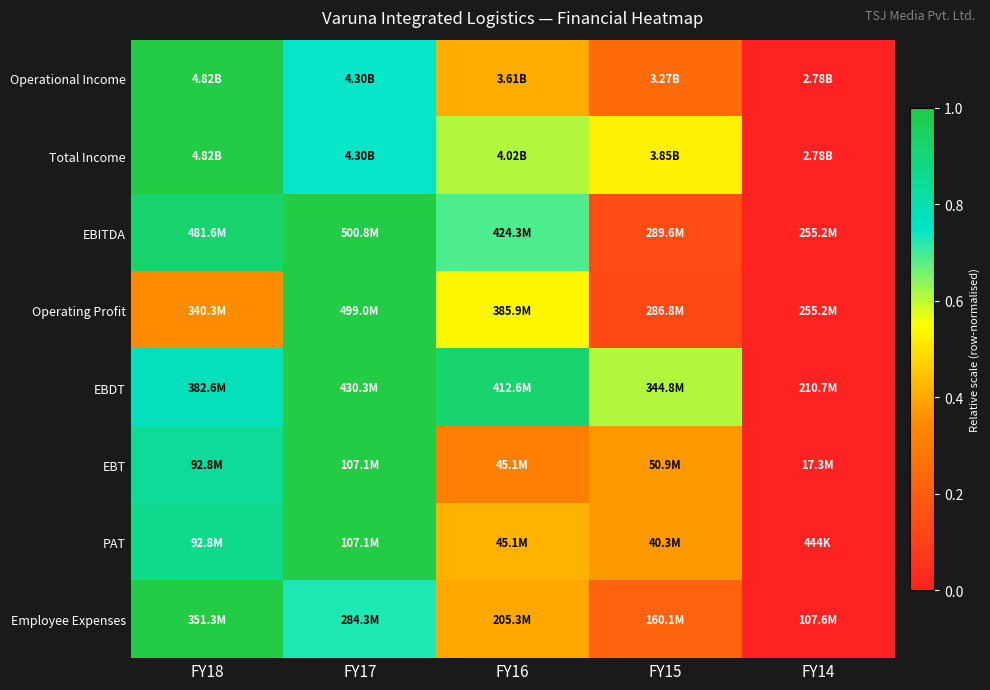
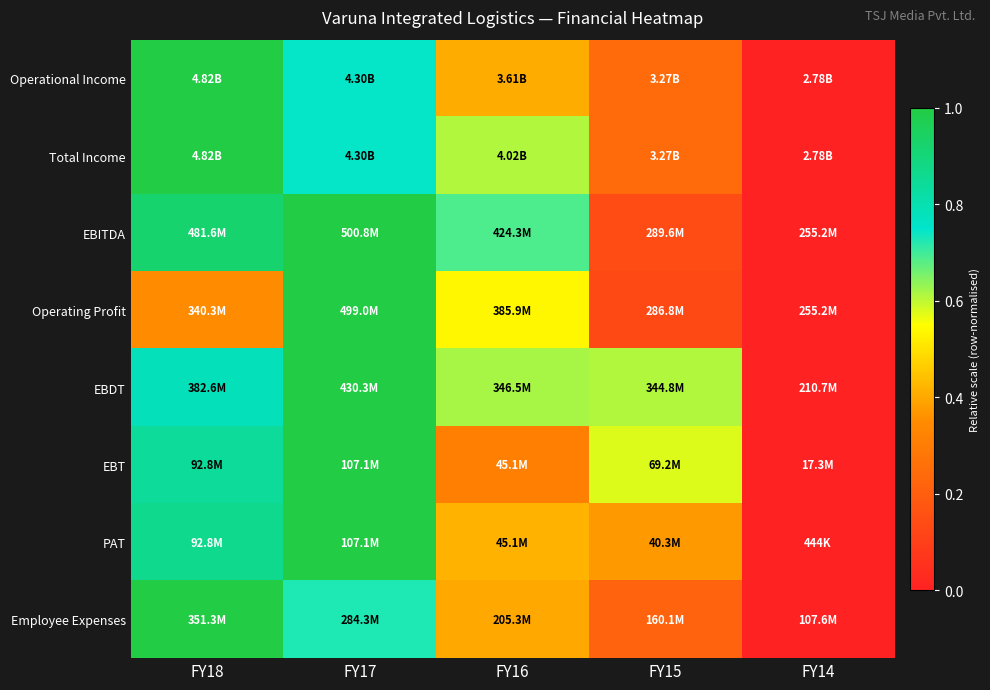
  {
    "Operational Income": {
      "FY18": "4.82B",
      "FY17": "4.30B",
      "FY16": "3.61B",
      "FY15": "3.27B",
      "FY14": "2.78B"
    },
    "Total Income": {
      "FY18": "4.82B",
      "FY17": "4.30B",
      "FY16": "4.02B",
-     "FY15": "3.85B",
+     "FY15": "3.27B",
      "FY14": "2.78B"
    },
    "EBITDA": {
      "FY18": "481.6M",
      "FY17": "500.8M",
      "FY16": "424.3M",
      "FY15": "289.6M",
      "FY14": "255.2M"
    },
    "Operating Profit": {
      "FY18": "340.3M",
      "FY17": "499.0M",
      "FY16": "385.9M",
      "FY15": "286.8M",
      "FY14": "255.2M"
    },
    "EBDT": {
      "FY18": "382.6M",
      "FY17": "430.3M",
-     "FY16": "412.6M",
+     "FY16": "346.5M",
      "FY15": "344.8M",
      "FY14": "210.7M"
    },
    "EBT": {
      "FY18": "92.8M",
      "FY17": "107.1M",
      "FY16": "45.1M",
-     "FY15": "50.9M",
+     "FY15": "69.2M",
      "FY14": "17.3M"
    },
    "PAT": {
      "FY18": "92.8M",
      "FY17": "107.1M",
      "FY16": "45.1M",
      "FY15": "40.3M",
      "FY14": "444K"
    },
    "Employee Expenses": {
      "FY18": "351.3M",
      "FY17": "284.3M",
      "FY16": "205.3M",
      "FY15": "160.1M",
      "FY14": "107.6M"
    }
  }
